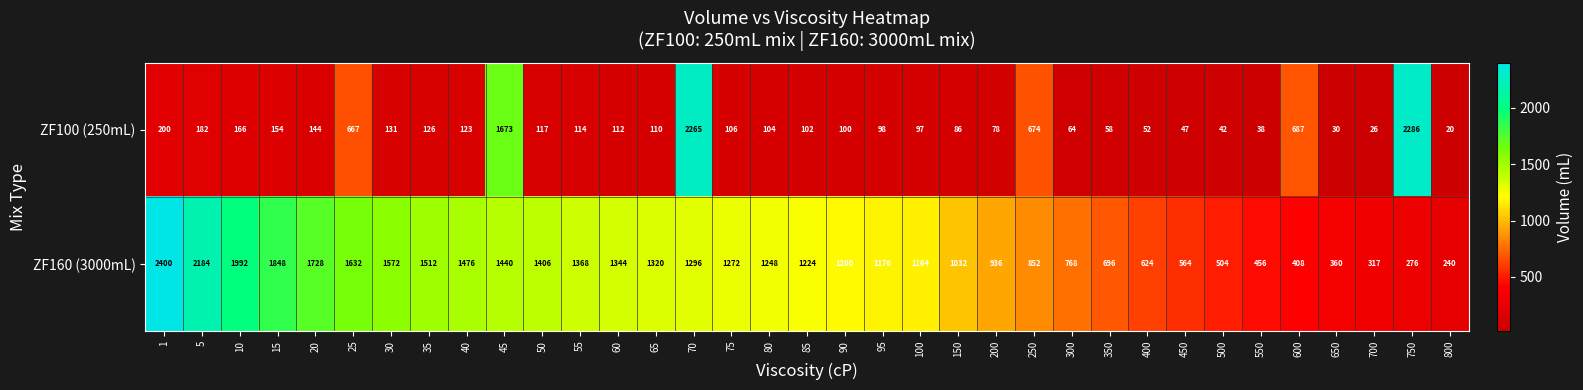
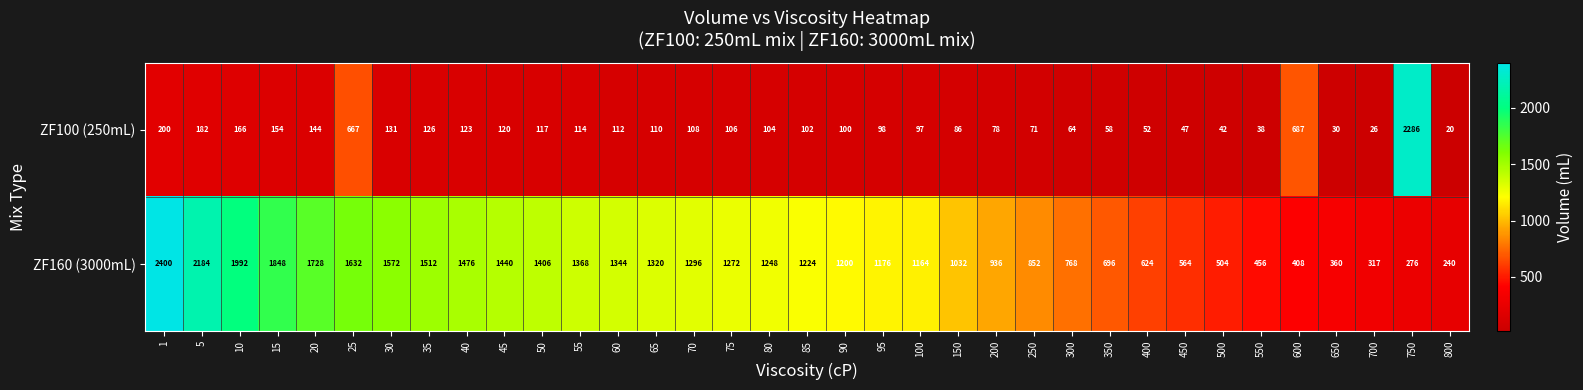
  {
    "ZF100 (250mL)": {
      "1": 200,
      "5": 182,
      "10": 166,
      "15": 154,
      "20": 144,
      "25": 667,
      "30": 131,
      "35": 126,
      "40": 123,
-     "45": 1673,
+     "45": 120,
      "50": 117,
      "55": 114,
      "60": 112,
      "65": 110,
-     "70": 2265,
+     "70": 108,
      "75": 106,
      "80": 104,
      "85": 102,
      "90": 100,
      "95": 98,
      "100": 97,
      "150": 86,
      "200": 78,
-     "250": 674,
+     "250": 71,
      "300": 64,
      "350": 58,
      "400": 52,
      "450": 47,
      "500": 42,
      "550": 38,
      "600": 687,
      "650": 30,
      "700": 26,
      "750": 2286,
      "800": 20
    },
    "ZF160 (3000mL)": {
      "1": 2400,
      "5": 2184,
      "10": 1992,
      "15": 1848,
      "20": 1728,
      "25": 1632,
      "30": 1572,
      "35": 1512,
      "40": 1476,
      "45": 1440,
      "50": 1406,
      "55": 1368,
      "60": 1344,
      "65": 1320,
      "70": 1296,
      "75": 1272,
      "80": 1248,
      "85": 1224,
      "90": 1200,
      "95": 1176,
      "100": 1164,
      "150": 1032,
      "200": 936,
      "250": 852,
      "300": 768,
      "350": 696,
      "400": 624,
      "450": 564,
      "500": 504,
      "550": 456,
      "600": 408,
      "650": 360,
      "700": 317,
      "750": 276,
      "800": 240
    }
  }
